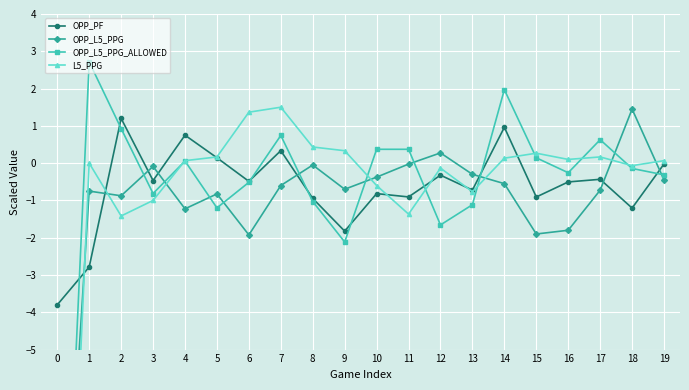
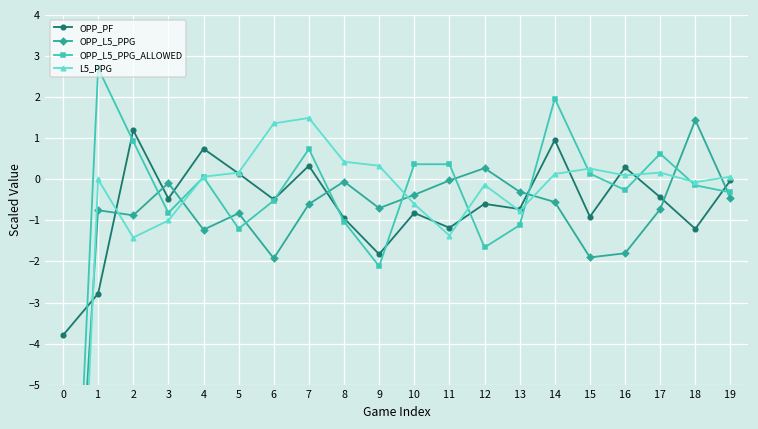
  {
    "OPP_PF": {
      "0": -3.8,
      "1": -2.8,
      "2": 1.2,
      "3": -0.5,
      "4": 0.8,
      "7": 0.3,
      "8": -0.9,
      "9": -1.8,
      "10": -0.8,
-     "11": -0.9,
-     "12": -0.3,
+     "11": -1.2,
+     "12": -0.6,
      "14": 1.0,
      "15": -0.9,
-     "16": -0.5,
+     "16": 0.3,
      "17": -0.4,
      "18": -1.2,
      "19": 0.0
    }
  }
